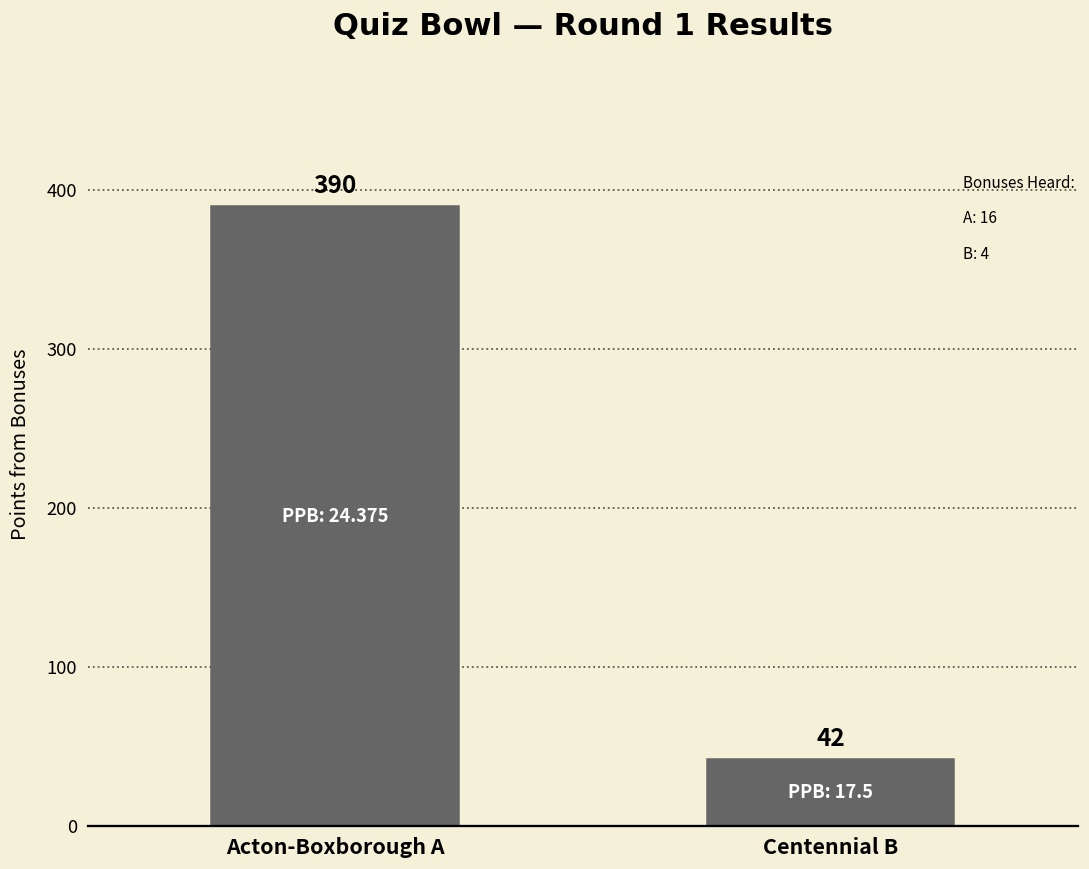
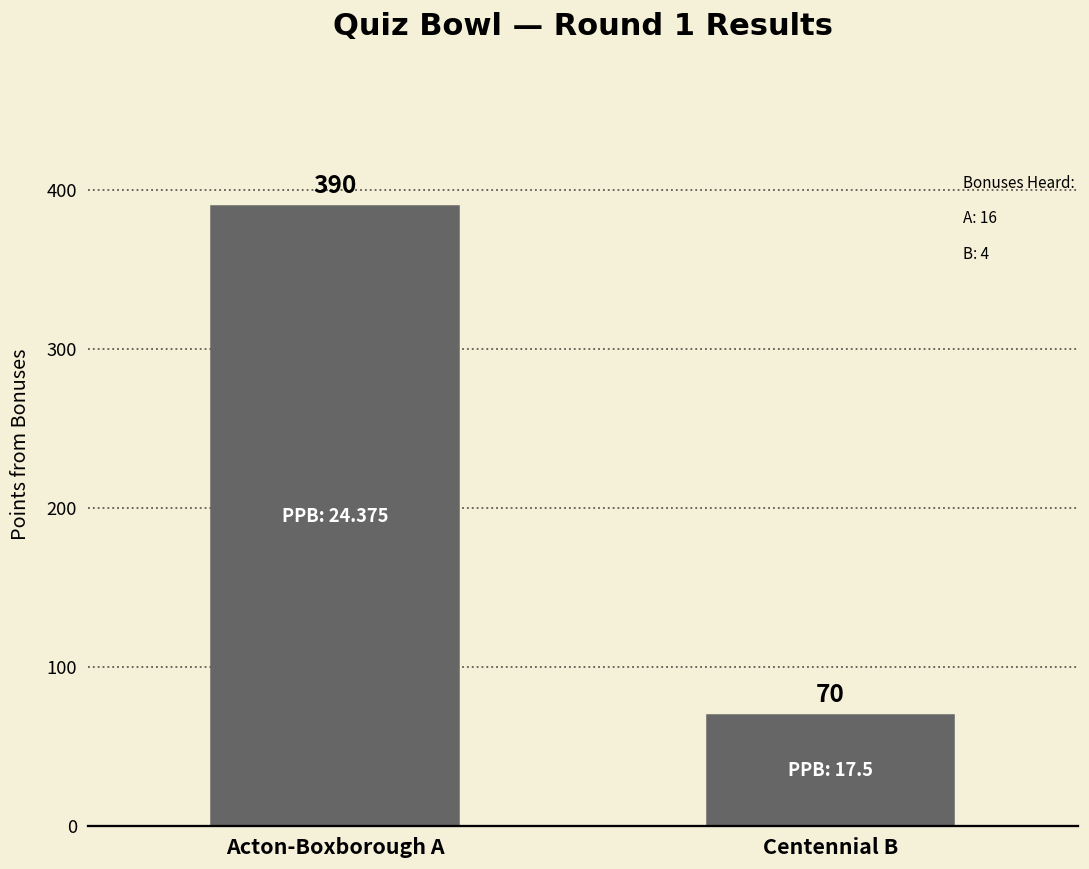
  {
    "Acton-Boxborough A": 390,
-   "Centennial B": 42
+   "Centennial B": 70
  }
